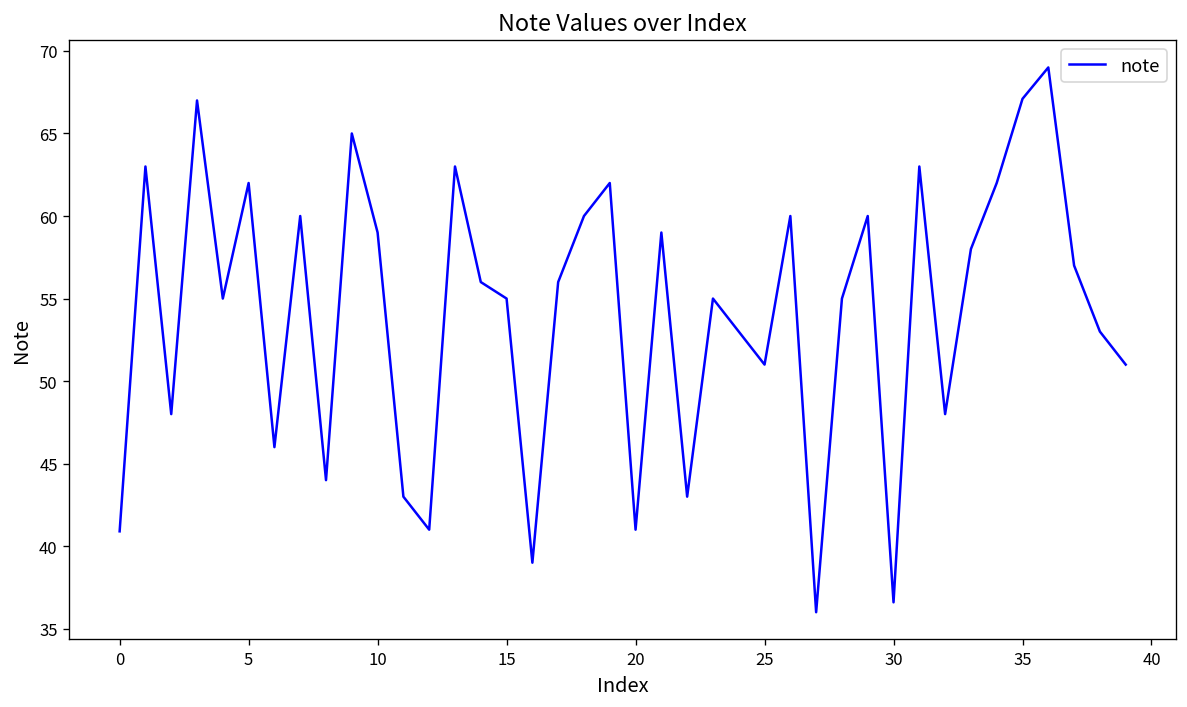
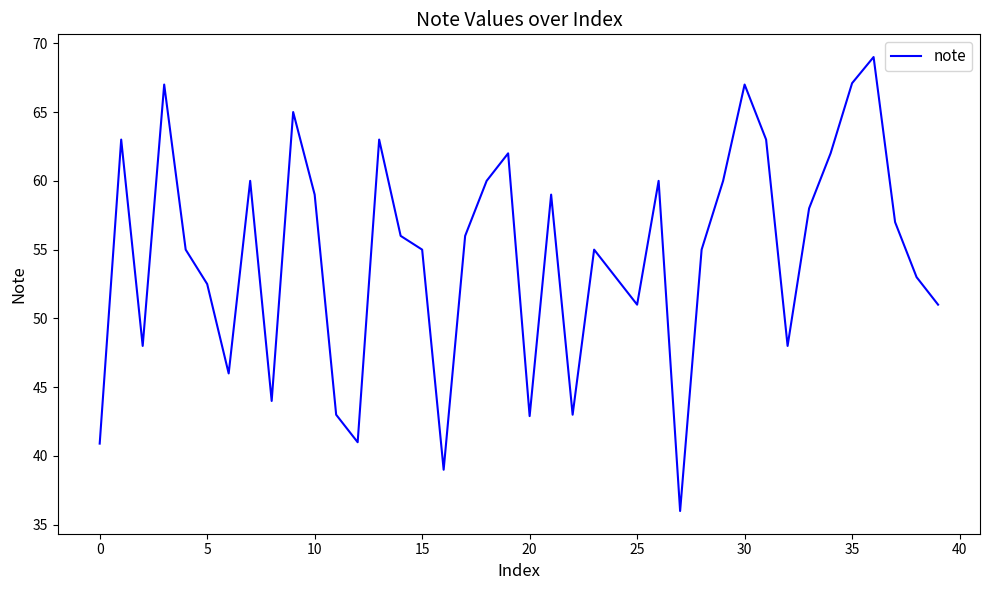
  {
    "0": 40.9,
-   "5": 62.0,
+   "5": 52.5,
    "10": 59.0,
    "15": 55.0,
-   "20": 41.0,
+   "20": 42.9,
    "25": 51.0,
-   "30": 36.6,
+   "30": 67.0,
    "35": 67.1
  }
